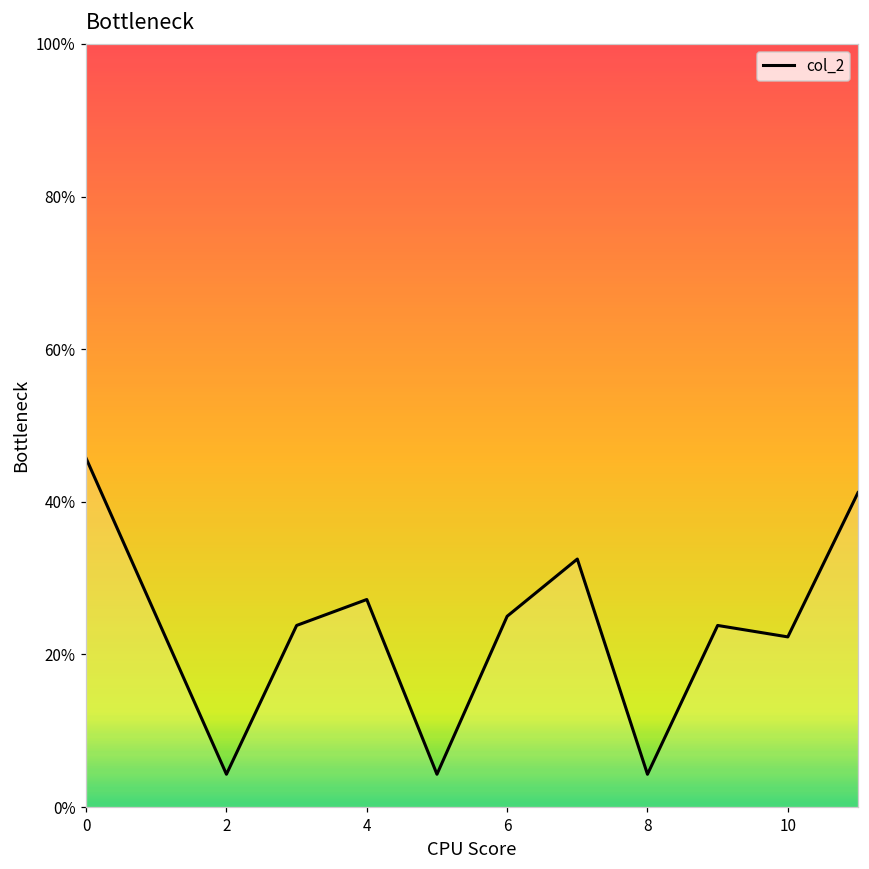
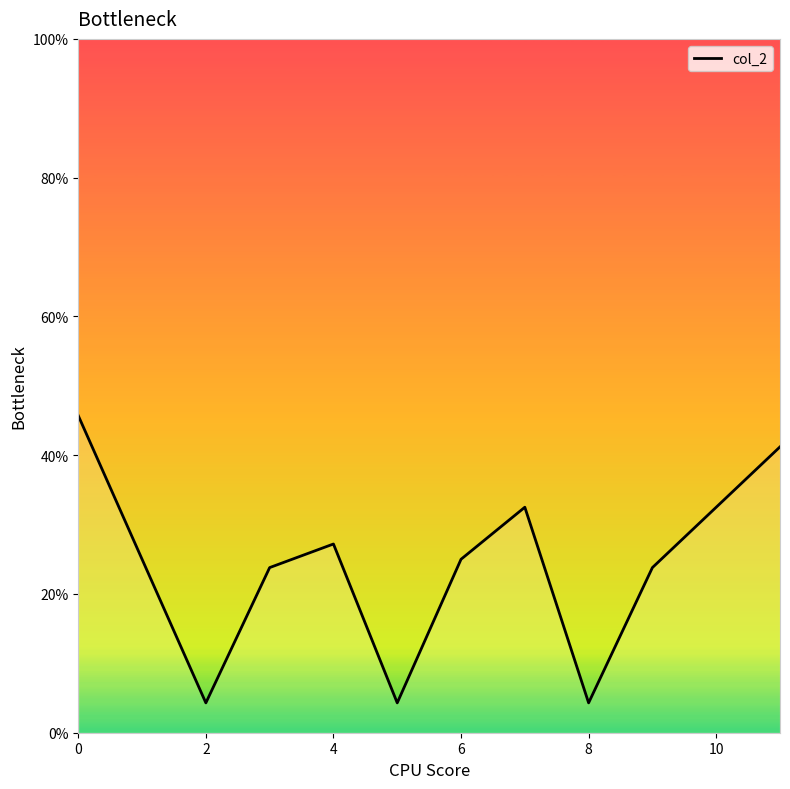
  {
    "0": "46%",
    "2": "4%",
    "4": "27%",
    "6": "25%",
    "8": "4%",
-   "10": "22%"
+   "10": "33%"
  }
